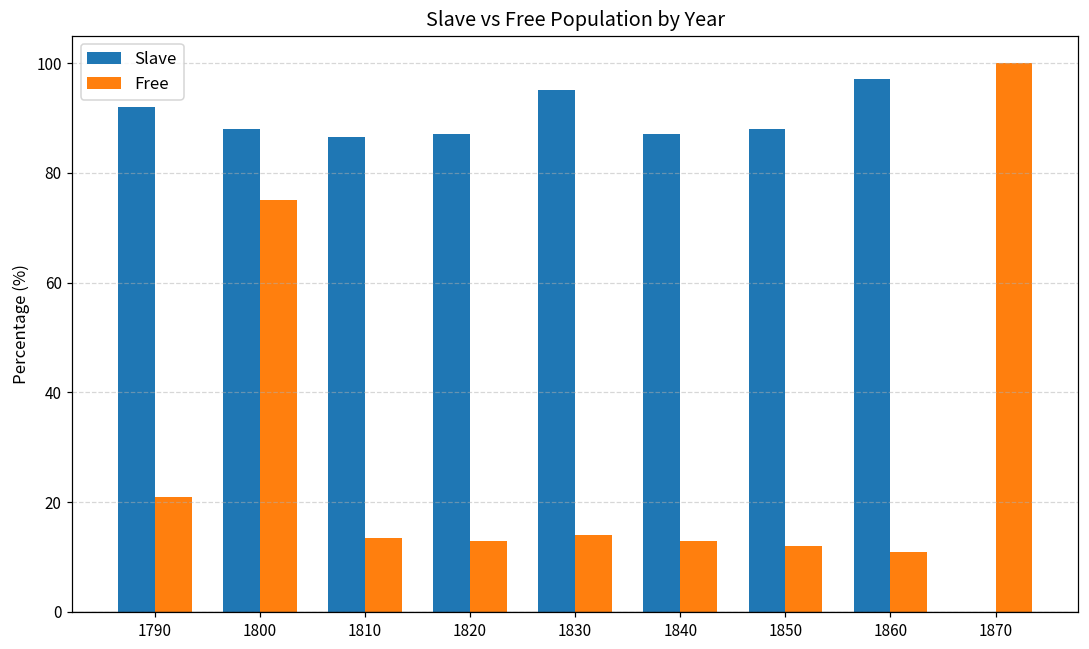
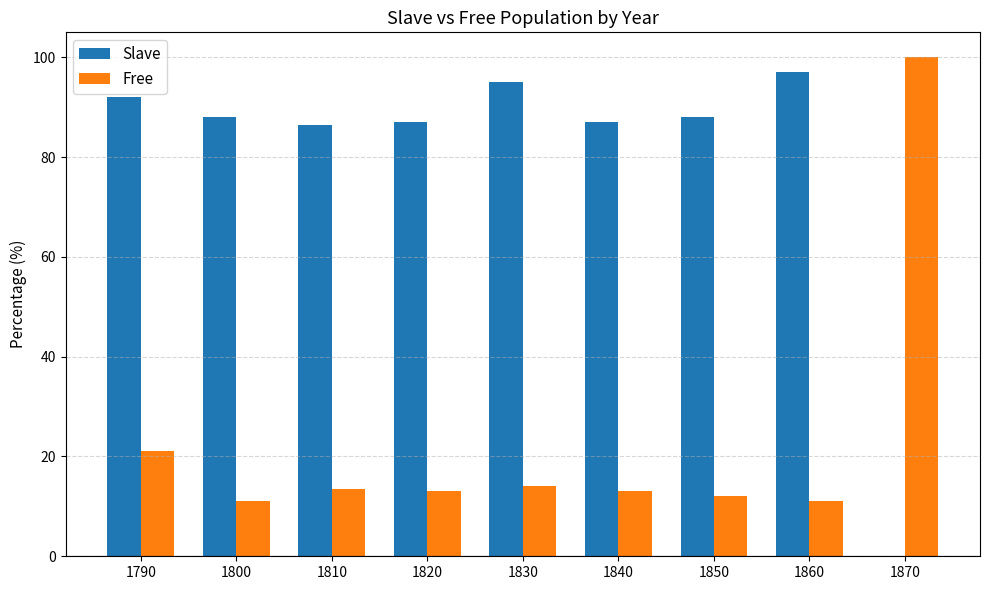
  {
    "Slave": {
      "1790": 92,
      "1800": 88,
      "1810": 87,
      "1820": 87,
      "1830": 95,
      "1840": 87,
      "1850": 88,
      "1860": 97,
      "1870": 0
    },
    "Free": {
      "1790": 21,
-     "1800": 75,
+     "1800": 11,
      "1810": 14,
      "1820": 13,
      "1830": 14,
      "1840": 13,
      "1850": 12,
      "1860": 11,
      "1870": 100
    }
  }
